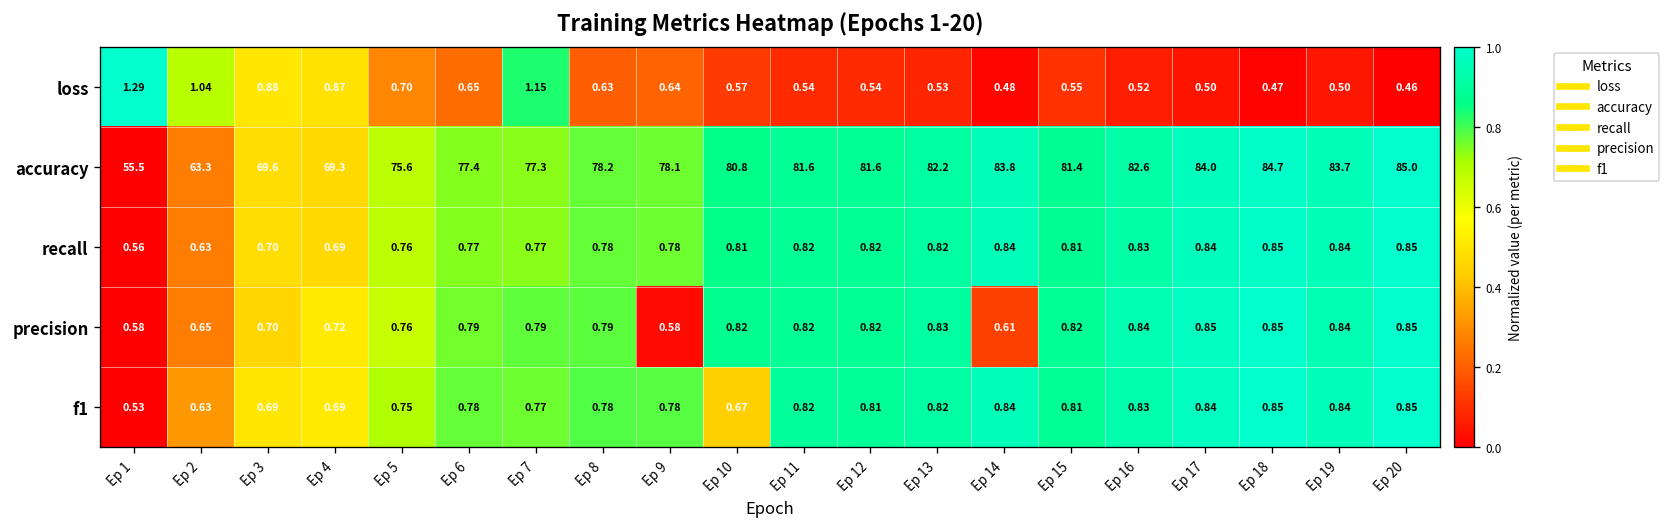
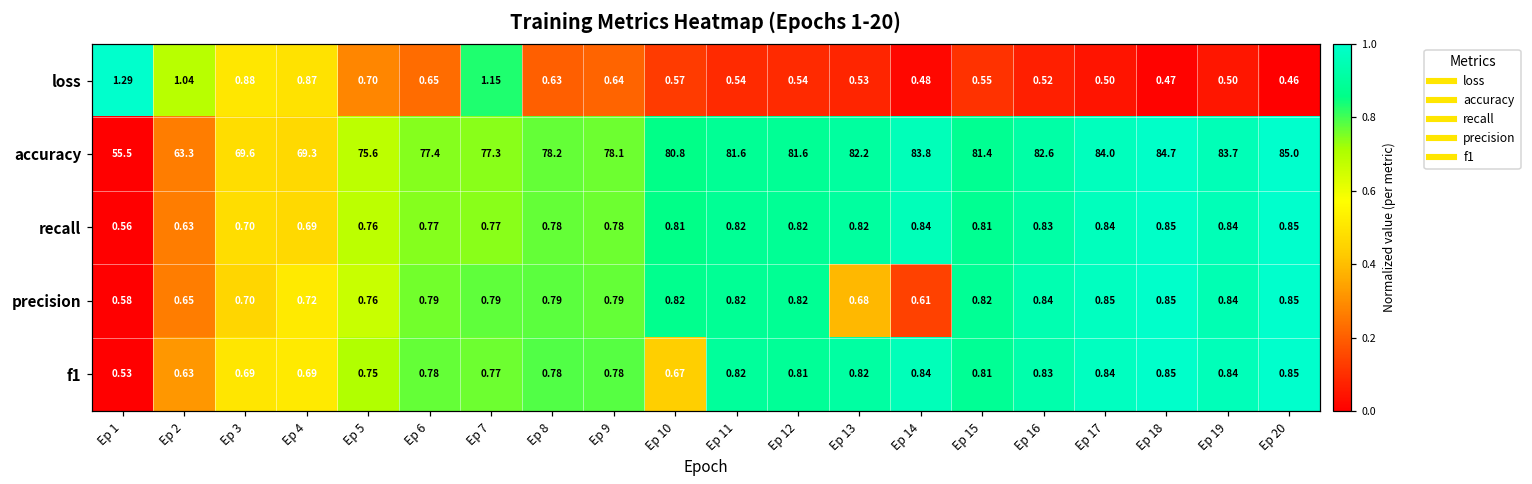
  {
    "loss": {
      "Ep 1": 1.29,
      "Ep 2": 1.04,
      "Ep 3": 0.88,
      "Ep 4": 0.87,
      "Ep 5": 0.70,
      "Ep 6": 0.65,
      "Ep 7": 1.15,
      "Ep 8": 0.63,
      "Ep 9": 0.64,
      "Ep 10": 0.57,
      "Ep 11": 0.54,
      "Ep 12": 0.54,
      "Ep 13": 0.53,
      "Ep 14": 0.48,
      "Ep 15": 0.55,
      "Ep 16": 0.52,
      "Ep 17": 0.50,
      "Ep 18": 0.47,
      "Ep 19": 0.50,
      "Ep 20": 0.46
    },
    "accuracy": {
      "Ep 1": 55.5,
      "Ep 2": 63.3,
      "Ep 3": 69.6,
      "Ep 4": 69.3,
      "Ep 5": 75.6,
      "Ep 6": 77.4,
      "Ep 7": 77.3,
      "Ep 8": 78.2,
      "Ep 9": 78.1,
      "Ep 10": 80.8,
      "Ep 11": 81.6,
      "Ep 12": 81.6,
      "Ep 13": 82.2,
      "Ep 14": 83.8,
      "Ep 15": 81.4,
      "Ep 16": 82.6,
      "Ep 17": 84.0,
      "Ep 18": 84.7,
      "Ep 19": 83.7,
      "Ep 20": 85.0
    },
    "recall": {
      "Ep 1": 0.56,
      "Ep 2": 0.63,
      "Ep 3": 0.70,
      "Ep 4": 0.69,
      "Ep 5": 0.76,
      "Ep 6": 0.77,
      "Ep 7": 0.77,
      "Ep 8": 0.78,
      "Ep 9": 0.78,
      "Ep 10": 0.81,
      "Ep 11": 0.82,
      "Ep 12": 0.82,
      "Ep 13": 0.82,
      "Ep 14": 0.84,
      "Ep 15": 0.81,
      "Ep 16": 0.83,
      "Ep 17": 0.84,
      "Ep 18": 0.85,
      "Ep 19": 0.84,
      "Ep 20": 0.85
    },
    "precision": {
      "Ep 1": 0.58,
      "Ep 2": 0.65,
      "Ep 3": 0.70,
      "Ep 4": 0.72,
      "Ep 5": 0.76,
      "Ep 6": 0.79,
      "Ep 7": 0.79,
      "Ep 8": 0.79,
-     "Ep 9": 0.58,
+     "Ep 9": 0.79,
      "Ep 10": 0.82,
      "Ep 11": 0.82,
      "Ep 12": 0.82,
-     "Ep 13": 0.83,
+     "Ep 13": 0.68,
      "Ep 14": 0.61,
      "Ep 15": 0.82,
      "Ep 16": 0.84,
      "Ep 17": 0.85,
      "Ep 18": 0.85,
      "Ep 19": 0.84,
      "Ep 20": 0.85
    },
    "f1": {
      "Ep 1": 0.53,
      "Ep 2": 0.63,
      "Ep 3": 0.69,
      "Ep 4": 0.69,
      "Ep 5": 0.75,
      "Ep 6": 0.78,
      "Ep 7": 0.77,
      "Ep 8": 0.78,
      "Ep 9": 0.78,
      "Ep 10": 0.67,
      "Ep 11": 0.82,
      "Ep 12": 0.81,
      "Ep 13": 0.82,
      "Ep 14": 0.84,
      "Ep 15": 0.81,
      "Ep 16": 0.83,
      "Ep 17": 0.84,
      "Ep 18": 0.85,
      "Ep 19": 0.84,
      "Ep 20": 0.85
    }
  }
